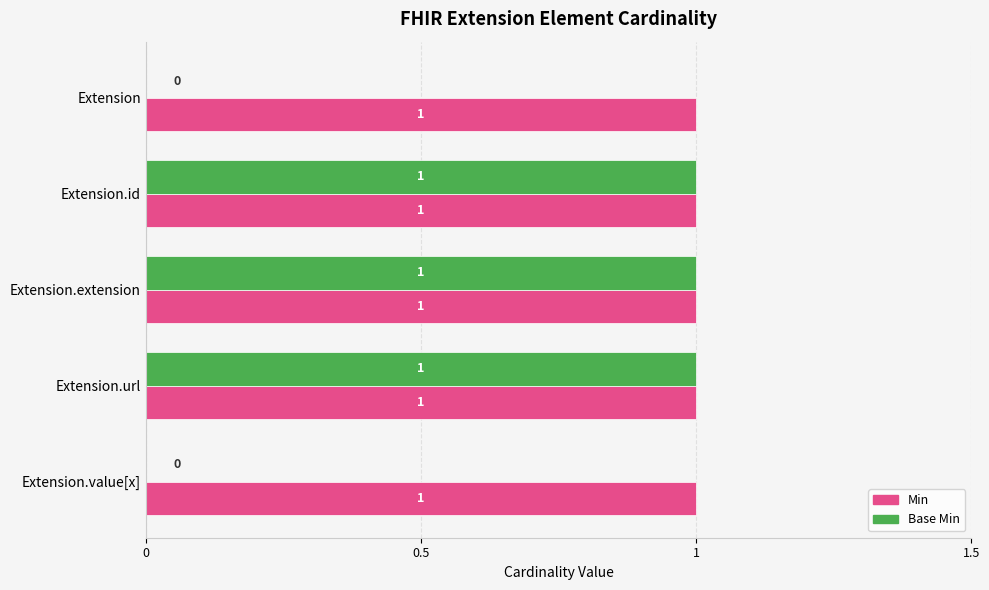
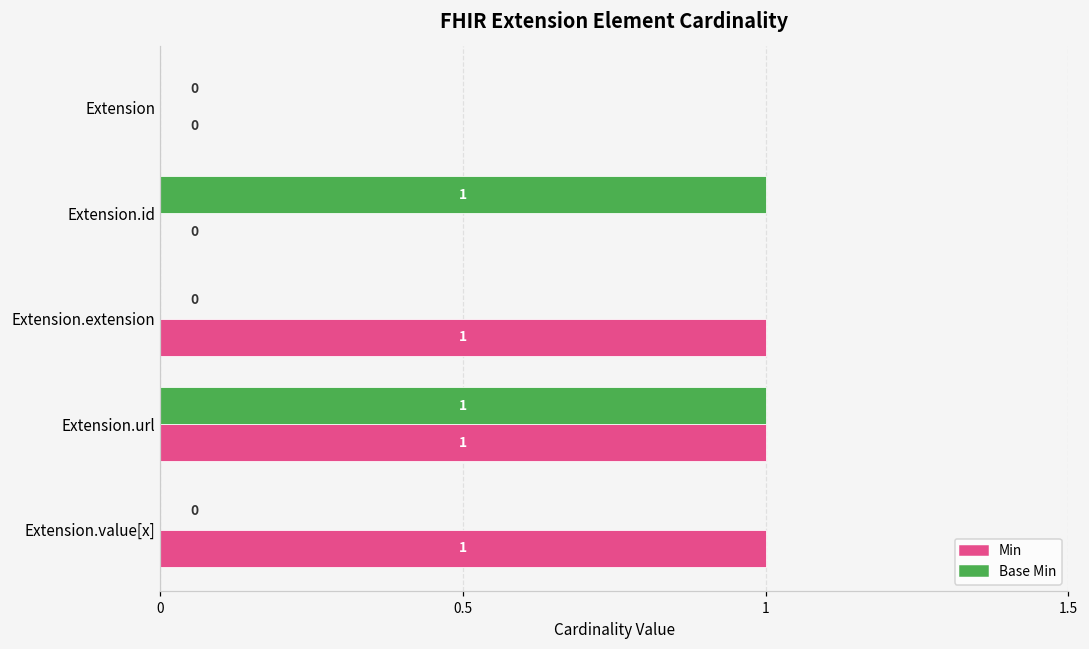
  {
    "Min": {
-     "Extension": 1,
-     "Extension.id": 1,
+     "Extension": 0,
+     "Extension.id": 0,
      "Extension.extension": 1,
      "Extension.url": 1,
      "Extension.value[x]": 1
    },
    "Base Min": {
      "Extension.id": 1,
-     "Extension.extension": 1,
+     "Extension.extension": 0,
      "Extension.url": 1
    }
  }
